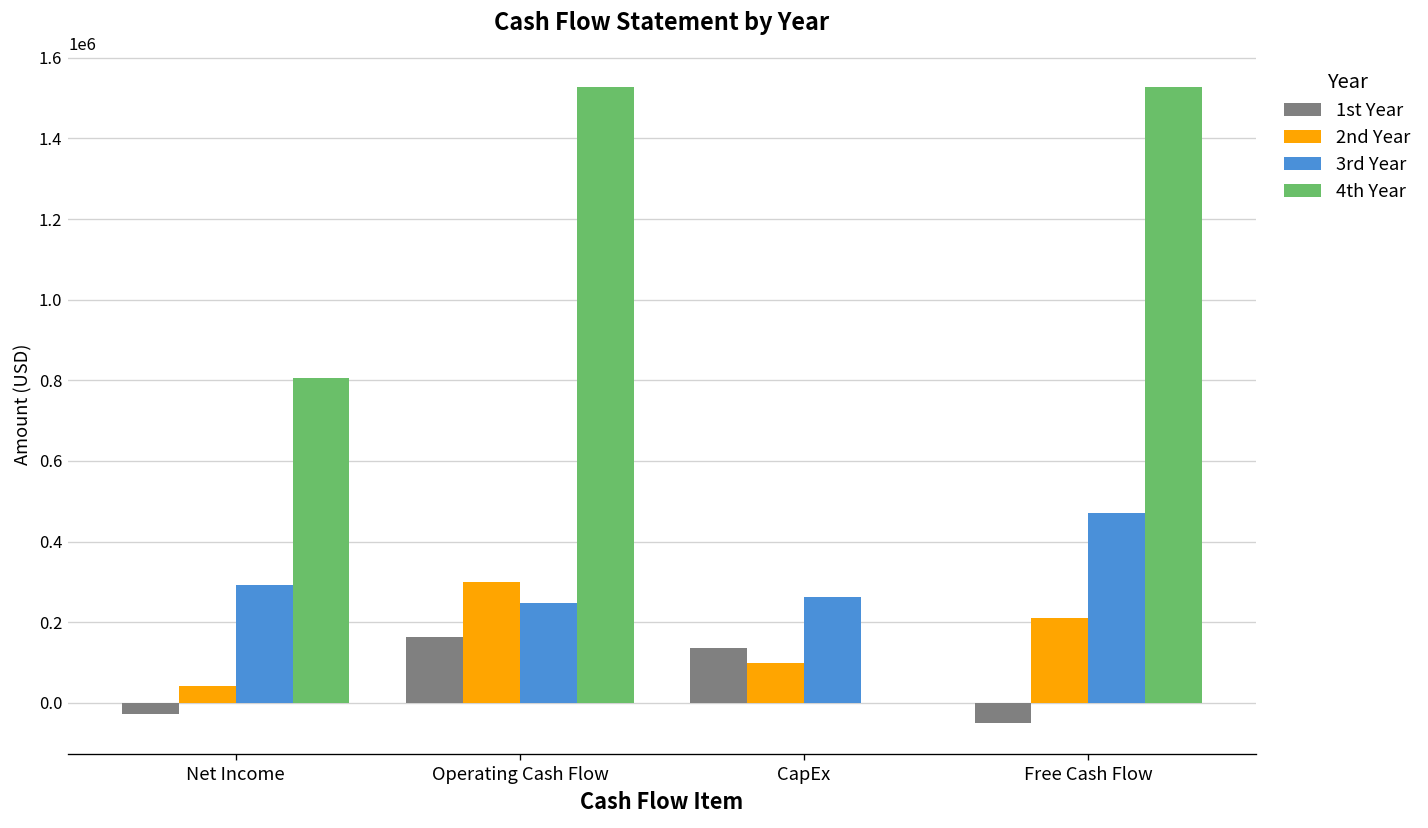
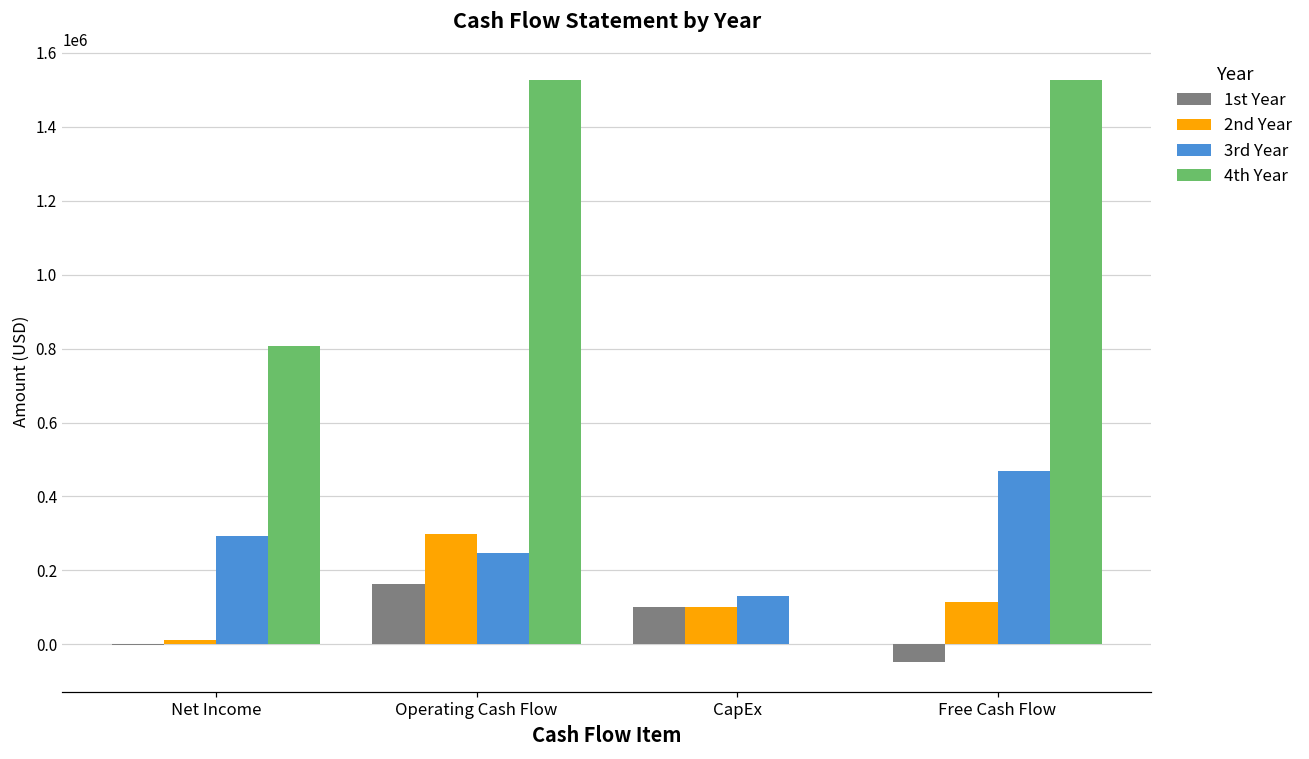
  {
    "1st Year": {
-     "Net Income": -30000,
+     "Net Income": 0,
      "Operating Cash Flow": 160000,
-     "CapEx": 140000,
+     "CapEx": 100000,
      "Free Cash Flow": -50000
    },
    "2nd Year": {
-     "Net Income": 40000,
+     "Net Income": 10000,
      "Operating Cash Flow": 300000,
      "CapEx": 100000,
-     "Free Cash Flow": 210000
+     "Free Cash Flow": 120000
    },
    "3rd Year": {
      "Net Income": 290000,
      "Operating Cash Flow": 250000,
-     "CapEx": 260000,
+     "CapEx": 130000,
      "Free Cash Flow": 470000
    },
    "4th Year": {
      "Net Income": 810000,
      "Operating Cash Flow": 1530000,
      "CapEx": 0,
      "Free Cash Flow": 1530000
    }
  }
